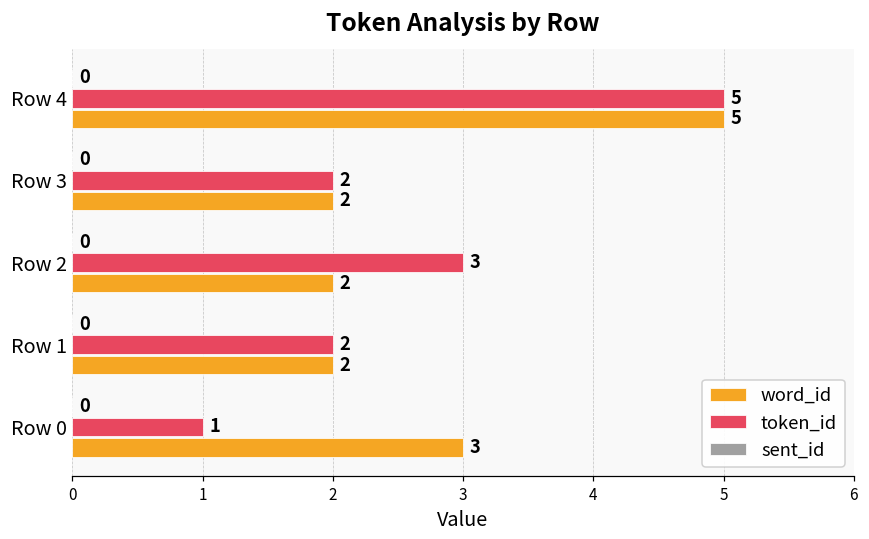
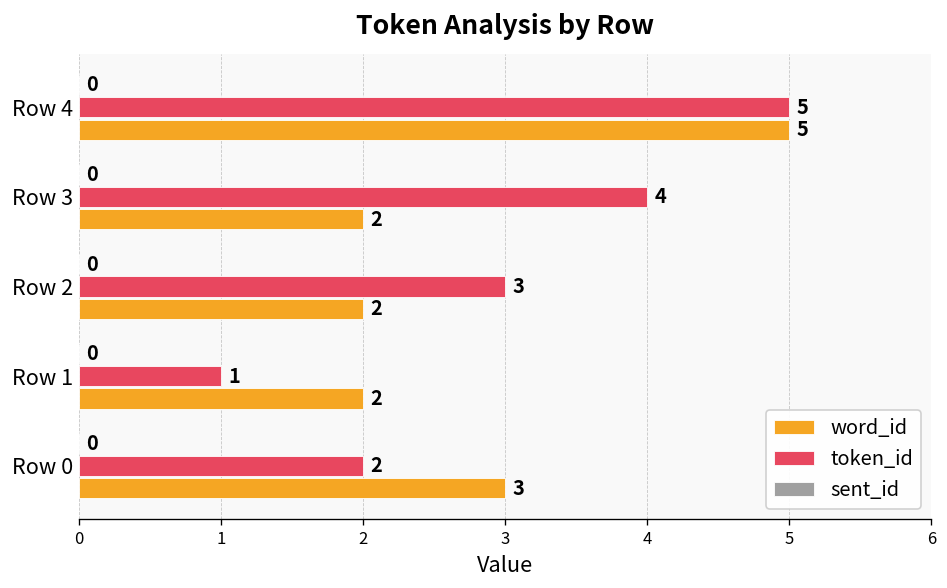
  {
    "word_id": {
      "Row 4": 5,
      "Row 3": 2,
      "Row 2": 2,
      "Row 1": 2,
      "Row 0": 3
    },
    "token_id": {
      "Row 4": 5,
-     "Row 3": 2,
+     "Row 3": 4,
      "Row 2": 3,
-     "Row 1": 2,
-     "Row 0": 1
+     "Row 1": 1,
+     "Row 0": 2
    },
    "sent_id": {
      "Row 4": 0,
      "Row 3": 0,
      "Row 2": 0,
      "Row 1": 0,
      "Row 0": 0
    }
  }
